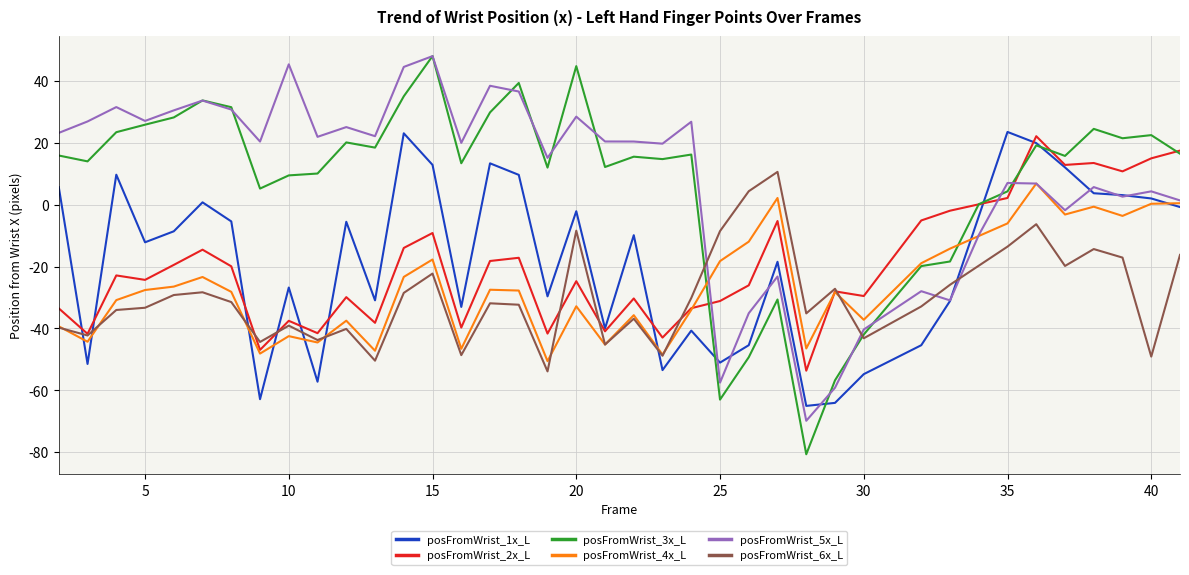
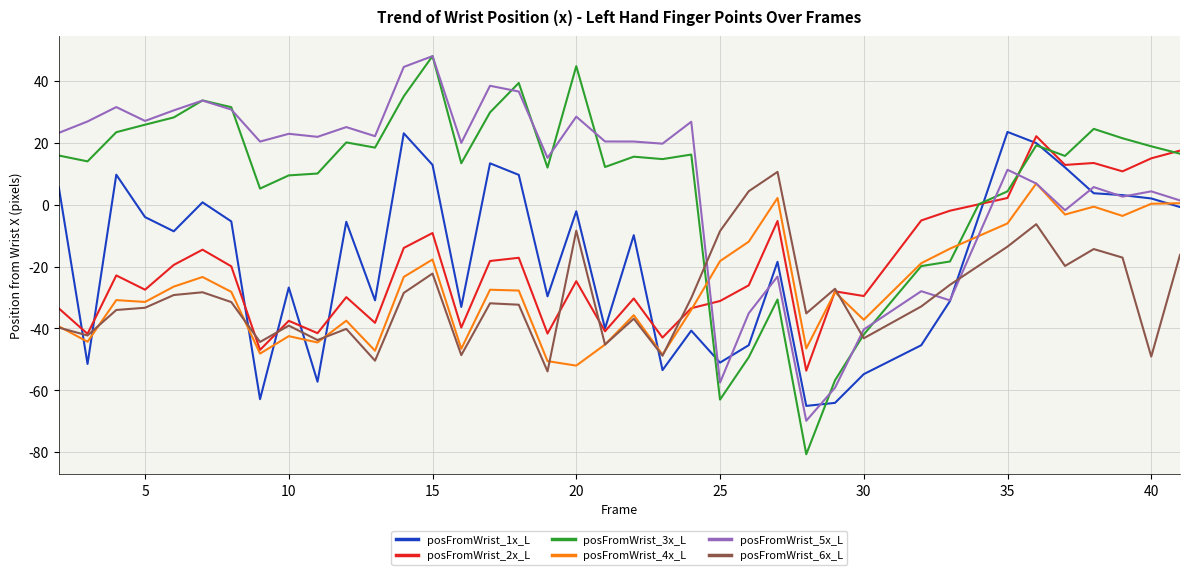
  {
    "posFromWrist_1x_L": {
-     "5": -12,
+     "5": -4,
      "10": -27,
      "15": 13,
      "20": -2,
      "25": -51,
      "30": -55,
      "35": 24,
      "40": 2
    },
    "posFromWrist_2x_L": {
-     "5": -24,
+     "5": -27,
      "10": -38,
      "15": -9,
      "20": -25,
      "25": -31,
      "30": -30,
      "35": 2,
      "40": 15
    },
    "posFromWrist_3x_L": {
      "5": 26,
      "10": 9,
      "20": 45,
      "25": -63,
      "30": -42,
      "35": 4,
-     "40": 22
+     "40": 19
    },
    "posFromWrist_4x_L": {
-     "5": -28,
+     "5": -31,
      "10": -42,
      "15": -18,
-     "20": -33,
+     "20": -52,
      "25": -18,
      "30": -37,
      "35": -6,
      "40": 0
    },
    "posFromWrist_5x_L": {
      "5": 27,
-     "10": 45,
+     "10": 23,
      "20": 28,
      "25": -58,
      "30": -40,
-     "35": 7,
+     "35": 11,
      "40": 4
    },
    "posFromWrist_6x_L": {
      "5": -33,
      "10": -39,
      "15": -22,
      "20": -8,
      "25": -9,
      "30": -43,
      "35": -14,
      "40": -49
    }
  }
